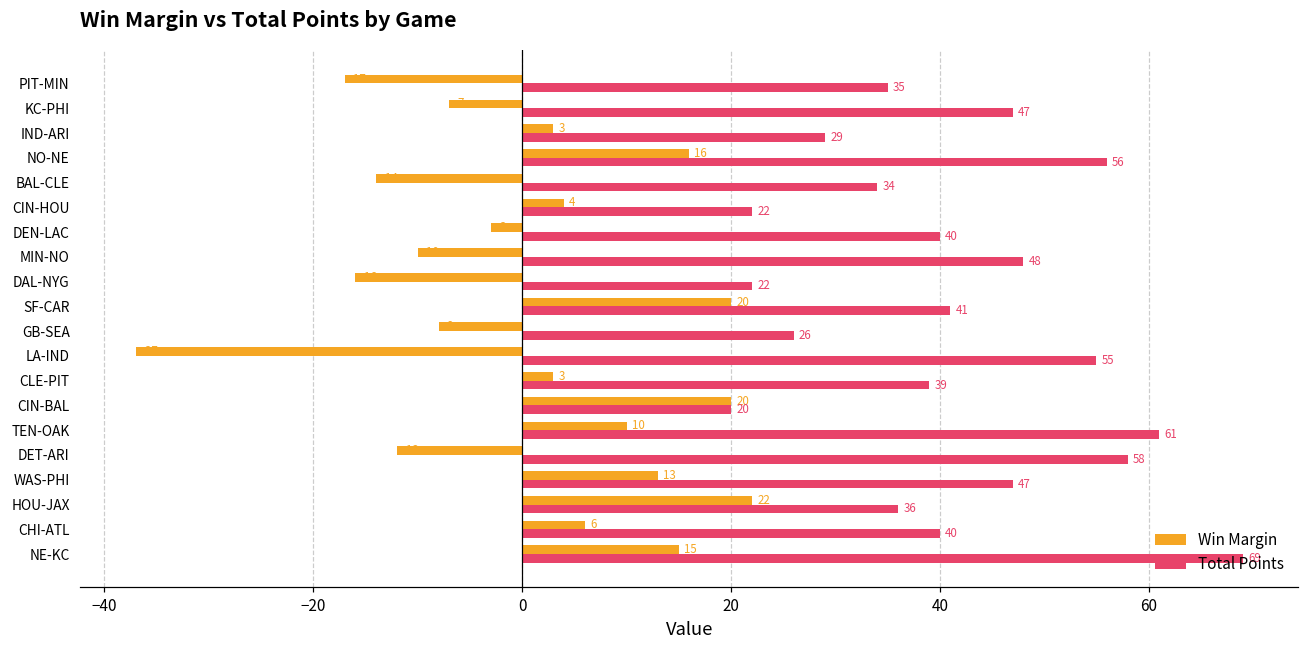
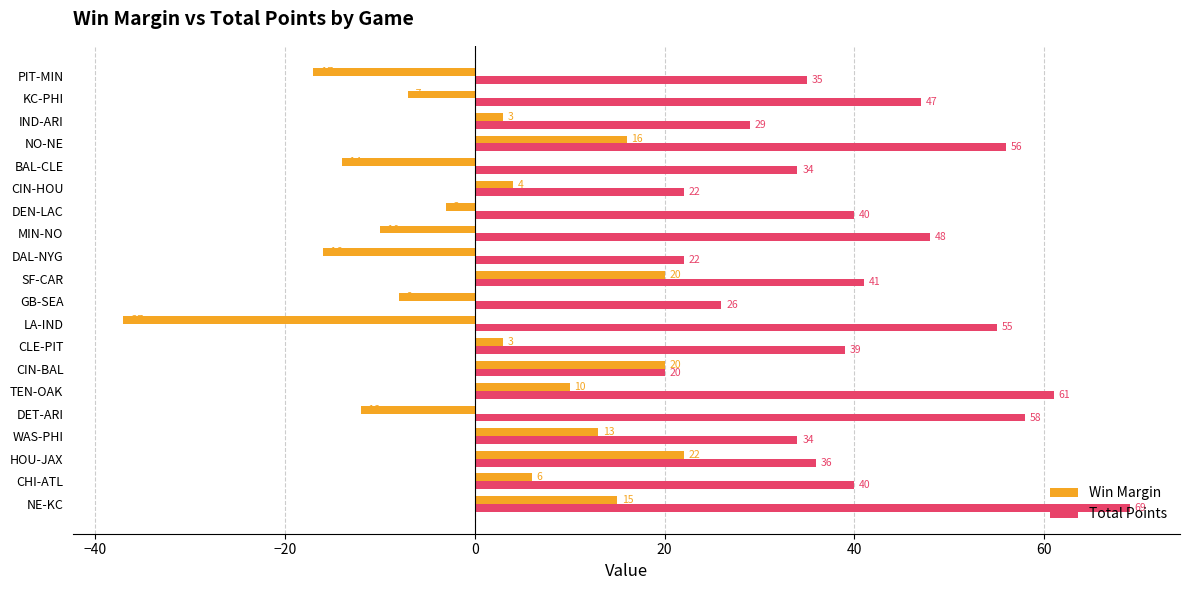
  {
    "Win Margin": {
      "IND-ARI": 3,
      "NO-NE": 16,
      "CIN-HOU": 4,
      "SF-CAR": 20,
      "CLE-PIT": 3,
      "TEN-OAK": 10,
      "WAS-PHI": 13,
      "HOU-JAX": 22,
      "CHI-ATL": 6,
      "NE-KC": 15
    },
    "Total Points": {
      "PIT-MIN": 35,
      "KC-PHI": 47,
      "IND-ARI": 29,
      "NO-NE": 56,
      "BAL-CLE": 34,
      "CIN-HOU": 22,
      "DEN-LAC": 40,
      "MIN-NO": 48,
      "DAL-NYG": 22,
      "SF-CAR": 41,
      "GB-SEA": 26,
      "LA-IND": 55,
      "CLE-PIT": 39,
      "TEN-OAK": 61,
      "DET-ARI": 58,
-     "WAS-PHI": 47,
+     "WAS-PHI": 34,
      "HOU-JAX": 36,
      "CHI-ATL": 40,
      "NE-KC": 69
    }
  }
